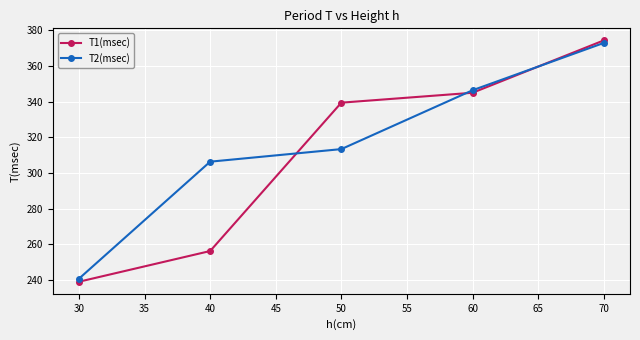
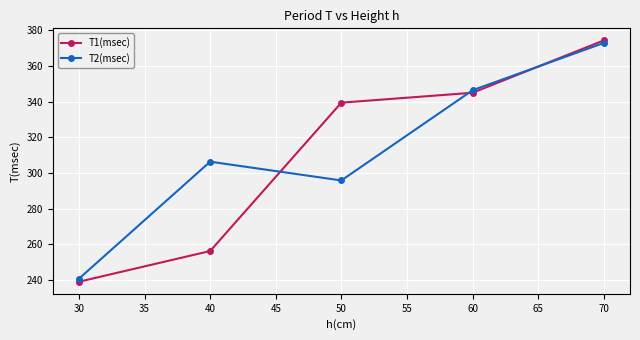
  {
    "T1(msec)": {
      "30": 239,
      "40": 256,
      "50": 339,
      "60": 345,
      "70": 374
    },
    "T2(msec)": {
      "30": 241,
      "40": 306,
-     "50": 313,
+     "50": 296,
      "60": 346,
      "70": 373
    }
  }
